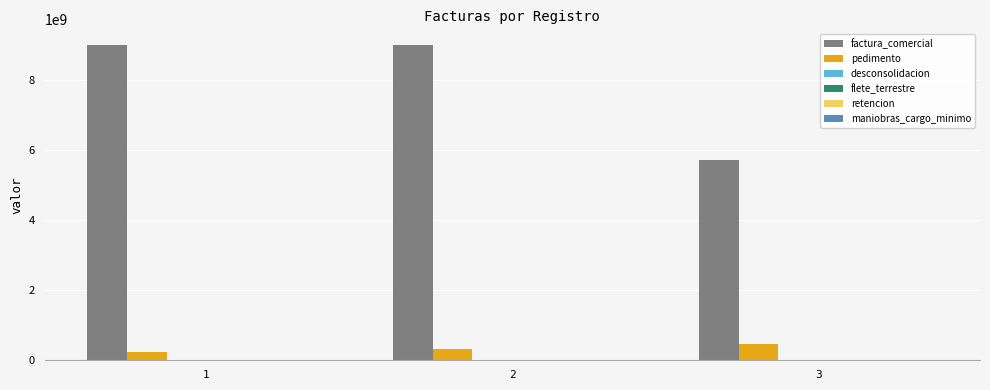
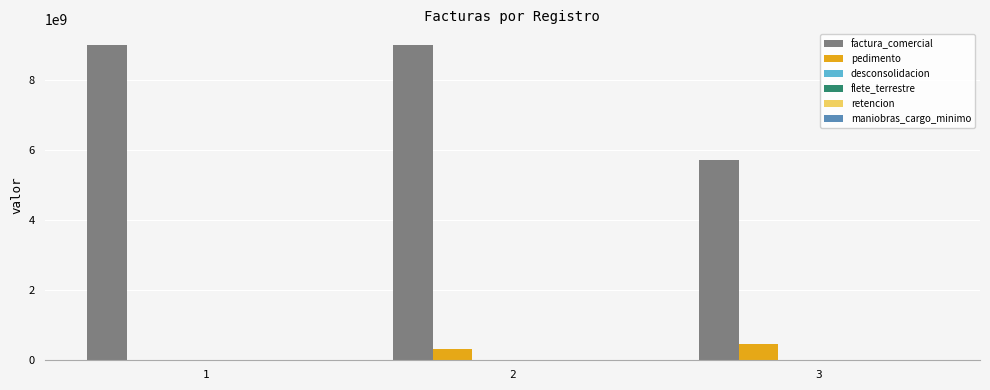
  {
    "factura_comercial": {
      "1": 9000000000,
      "2": 9000000000,
      "3": 5700000000
    },
    "pedimento": {
-     "1": 200000000,
+     "1": 0,
      "2": 300000000,
      "3": 500000000
    },
    "flete_terrestre": {
      "1": 0,
      "2": 0
    },
    "retencion": {
      "1": 0,
      "2": 0,
      "3": 0
    }
  }
